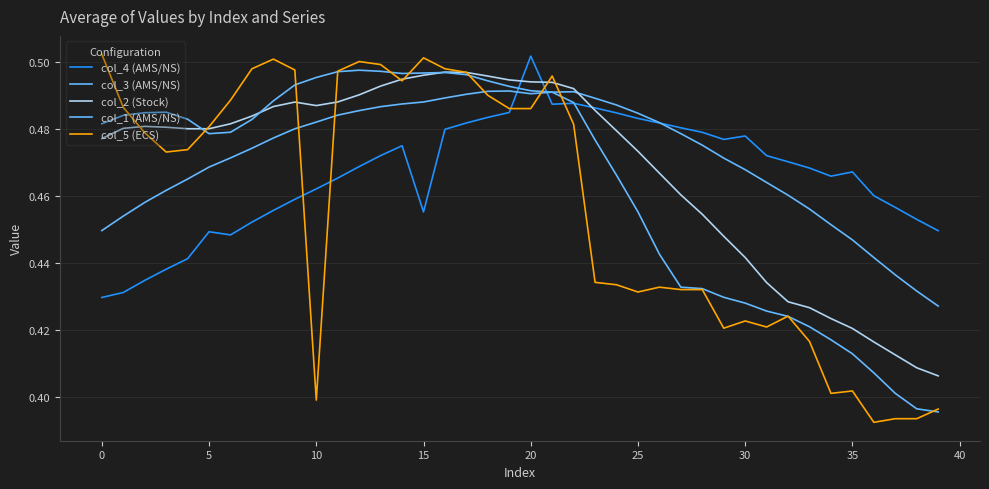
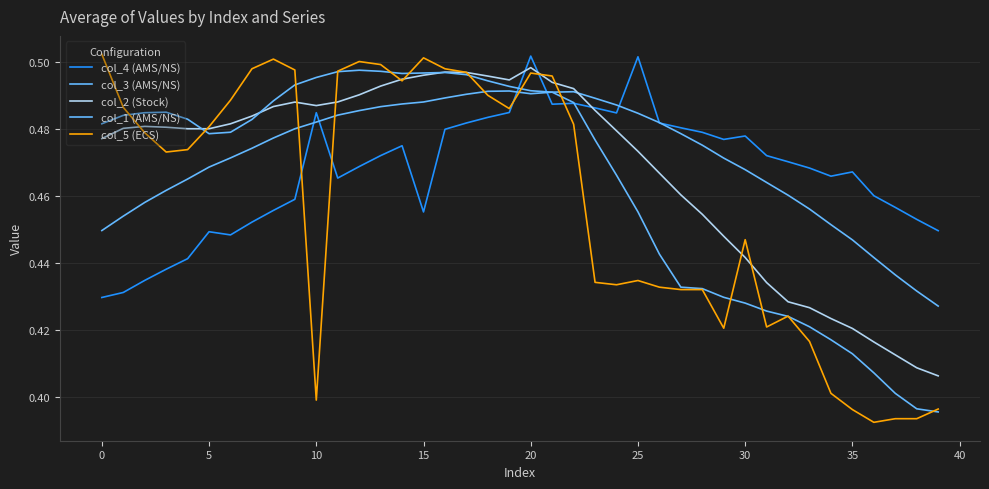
  {
    "col_4 (AMS/NS)": {
      "0": 0.430,
      "5": 0.449,
-     "10": 0.462,
+     "10": 0.485,
      "15": 0.455,
      "20": 0.502,
-     "25": 0.483,
+     "25": 0.502,
      "30": 0.478,
      "35": 0.467
    },
    "col_2 (Stock)": {
      "10": 0.487,
-     "20": 0.494,
+     "20": 0.498,
      "25": 0.473,
      "30": 0.442,
      "35": 0.420
    },
    "col_5 (ECS)": {
      "10": 0.399,
      "15": 0.501,
-     "20": 0.486,
-     "25": 0.431,
-     "30": 0.423,
-     "35": 0.402
+     "20": 0.497,
+     "25": 0.435,
+     "30": 0.447,
+     "35": 0.396
    }
  }
